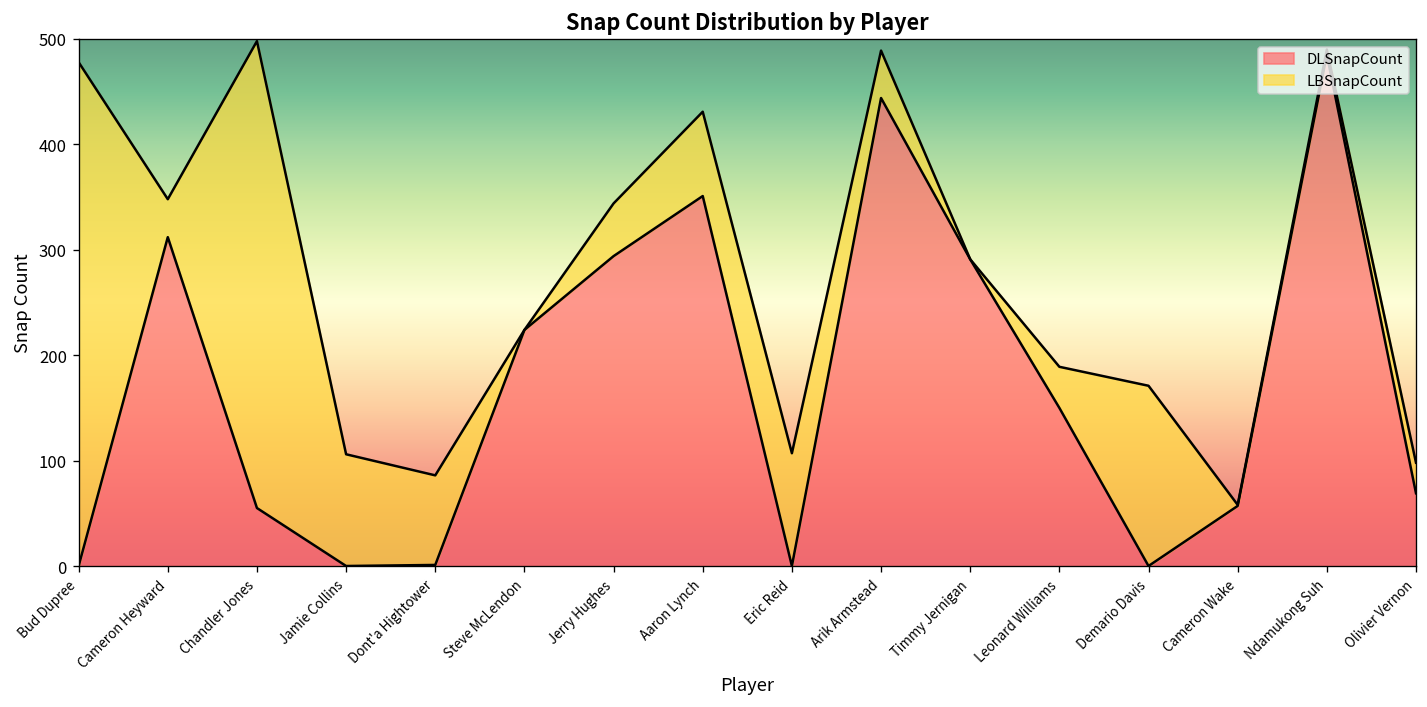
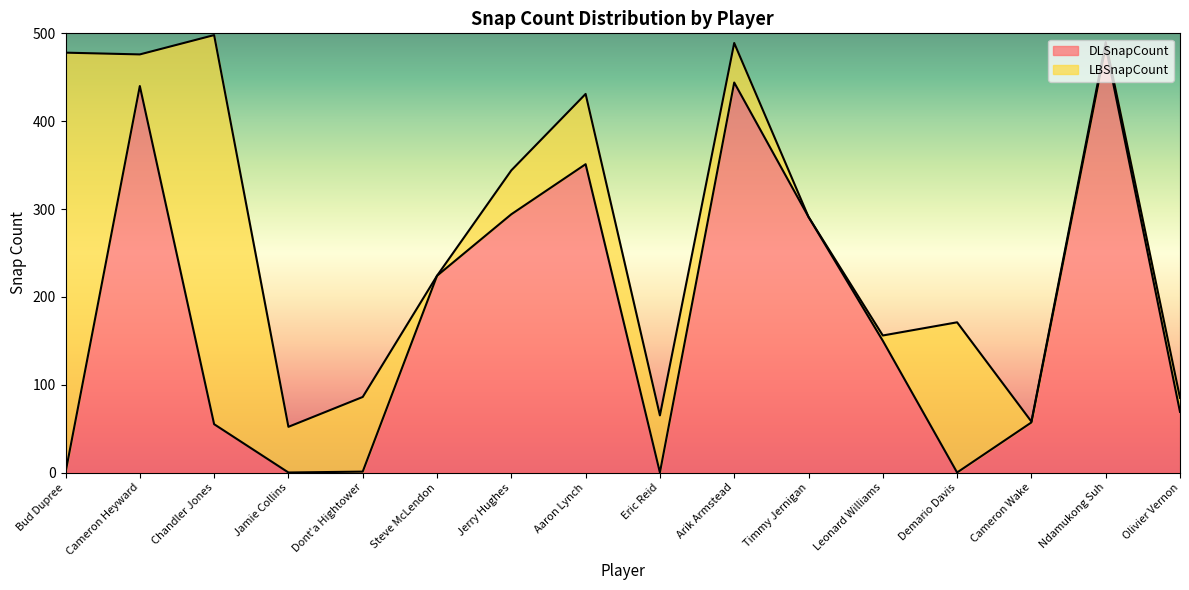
  {
    "DLSnapCount": {
      "Bud Dupree": 0,
-     "Cameron Heyward": 310,
+     "Cameron Heyward": 440,
      "Chandler Jones": 60,
      "Jamie Collins": 0,
      "Dont'a Hightower": 0,
      "Jerry Hughes": 290,
      "Aaron Lynch": 350,
      "Eric Reid": 0,
      "Arik Armstead": 440,
      "Leonard Williams": 150,
      "Demario Davis": 0,
      "Olivier Vernon": 70
    },
    "LBSnapCount": {
      "Bud Dupree": 480,
      "Cameron Heyward": 40,
      "Chandler Jones": 440,
-     "Jamie Collins": 110,
+     "Jamie Collins": 50,
      "Dont'a Hightower": 90,
      "Jerry Hughes": 50,
      "Aaron Lynch": 80,
-     "Eric Reid": 110,
+     "Eric Reid": 70,
      "Arik Armstead": 50,
-     "Leonard Williams": 40,
+     "Leonard Williams": 10,
      "Demario Davis": 170,
-     "Olivier Vernon": 30
+     "Olivier Vernon": 20
    }
  }
